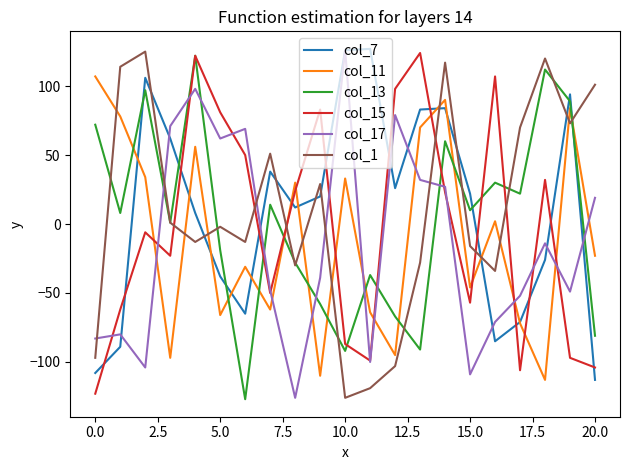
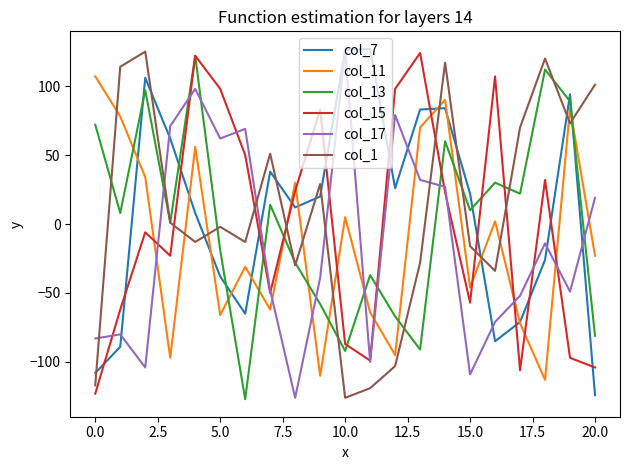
  {
    "col_7": {
      "0.0": -108,
      "5.0": -38,
      "15.0": 22,
-     "20.0": -113
+     "20.0": -124
    },
    "col_11": {
      "0.0": 107,
      "5.0": -66,
-     "10.0": 33,
+     "10.0": 5,
      "15.0": -46,
      "20.0": -23
    },
    "col_13": {
      "0.0": 72,
      "5.0": -19,
      "10.0": -92,
      "15.0": 10,
      "20.0": -81
    },
    "col_15": {
      "0.0": -123,
-     "5.0": 81,
+     "5.0": 98,
      "10.0": -87,
      "15.0": -57,
      "20.0": -104
    },
    "col_17": {
      "0.0": -83,
      "5.0": 62,
      "15.0": -109,
      "20.0": 19
    },
    "col_1": {
-     "0.0": -97,
+     "0.0": -117,
      "5.0": -2,
      "10.0": -126,
      "15.0": -16,
      "20.0": 101
    }
  }
